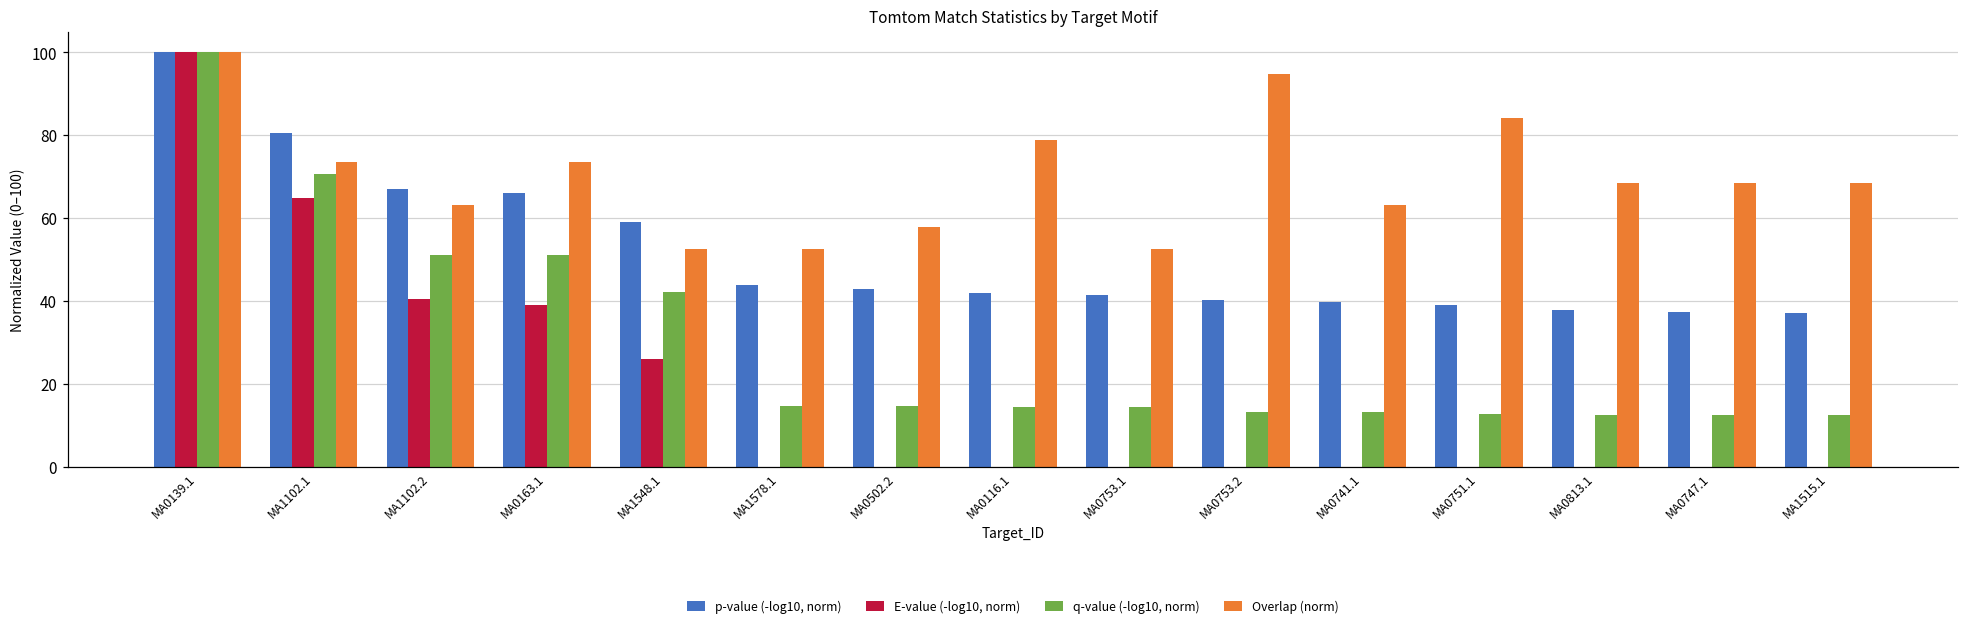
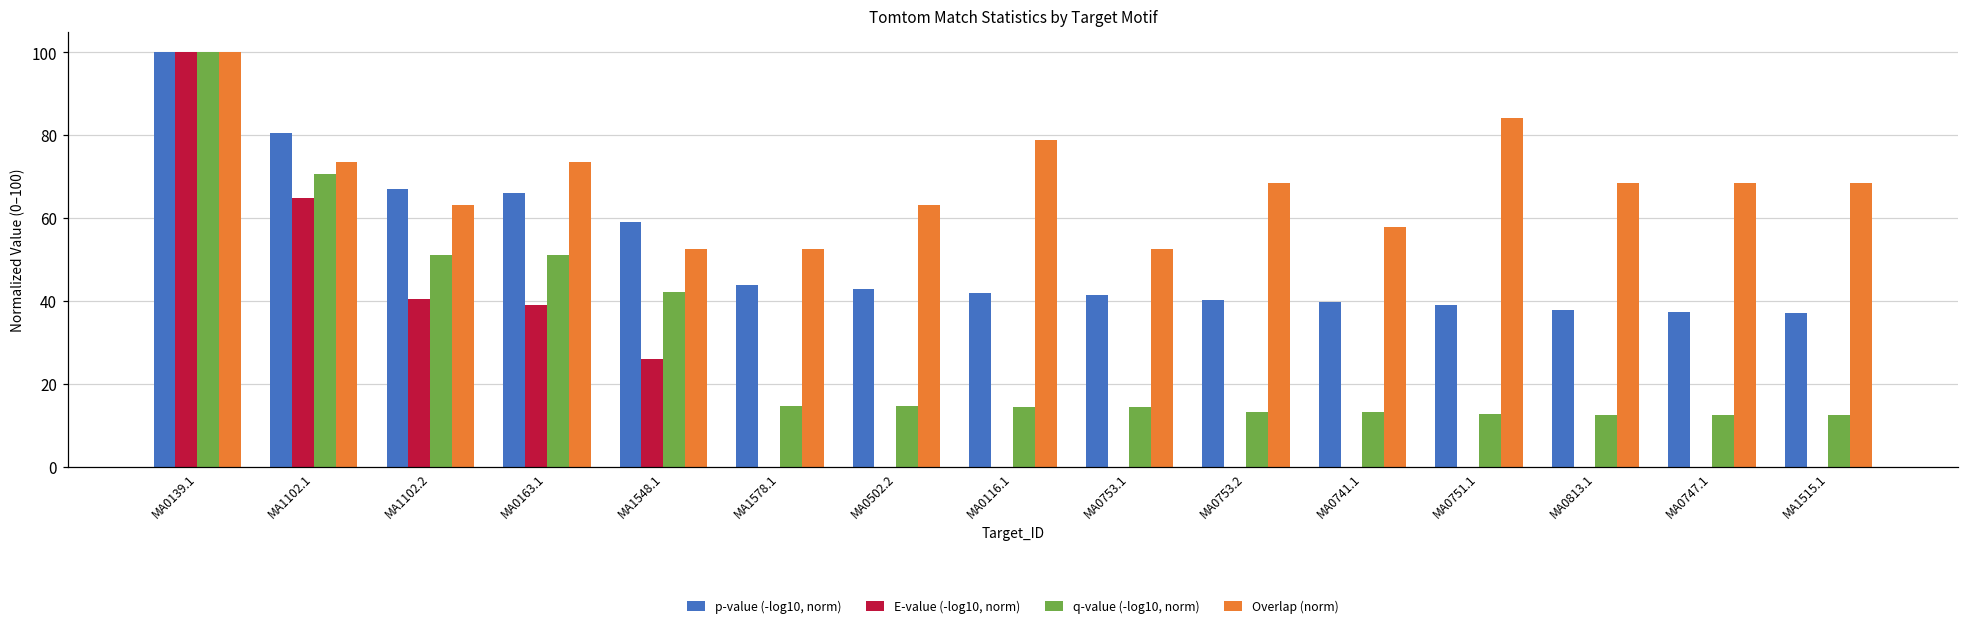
  {
    "p-value (-log10, norm)": {
      "MA0139.1": 100,
      "MA1102.1": 81,
      "MA1102.2": 67,
      "MA0163.1": 66,
      "MA1548.1": 59,
      "MA1578.1": 44,
      "MA0502.2": 43,
      "MA0116.1": 42,
      "MA0753.1": 41,
      "MA0753.2": 40,
      "MA0741.1": 40,
      "MA0751.1": 39,
      "MA0813.1": 38,
      "MA0747.1": 38,
      "MA1515.1": 37
    },
    "E-value (-log10, norm)": {
      "MA0139.1": 100,
      "MA1102.1": 65,
      "MA1102.2": 41,
      "MA0163.1": 39,
      "MA1548.1": 26
    },
    "q-value (-log10, norm)": {
      "MA0139.1": 100,
      "MA1102.1": 71,
      "MA1102.2": 51,
      "MA0163.1": 51,
      "MA1548.1": 42,
      "MA1578.1": 15,
      "MA0502.2": 15,
      "MA0116.1": 14,
      "MA0753.1": 14,
      "MA0753.2": 13,
      "MA0741.1": 13,
      "MA0751.1": 13,
      "MA0813.1": 13,
      "MA0747.1": 13,
      "MA1515.1": 13
    },
    "Overlap (norm)": {
      "MA0139.1": 100,
      "MA1102.1": 74,
      "MA1102.2": 63,
      "MA0163.1": 74,
      "MA1548.1": 53,
      "MA1578.1": 53,
-     "MA0502.2": 58,
+     "MA0502.2": 63,
      "MA0116.1": 79,
      "MA0753.1": 53,
-     "MA0753.2": 95,
-     "MA0741.1": 63,
+     "MA0753.2": 68,
+     "MA0741.1": 58,
      "MA0751.1": 84,
      "MA0813.1": 68,
      "MA0747.1": 68,
      "MA1515.1": 68
    }
  }
